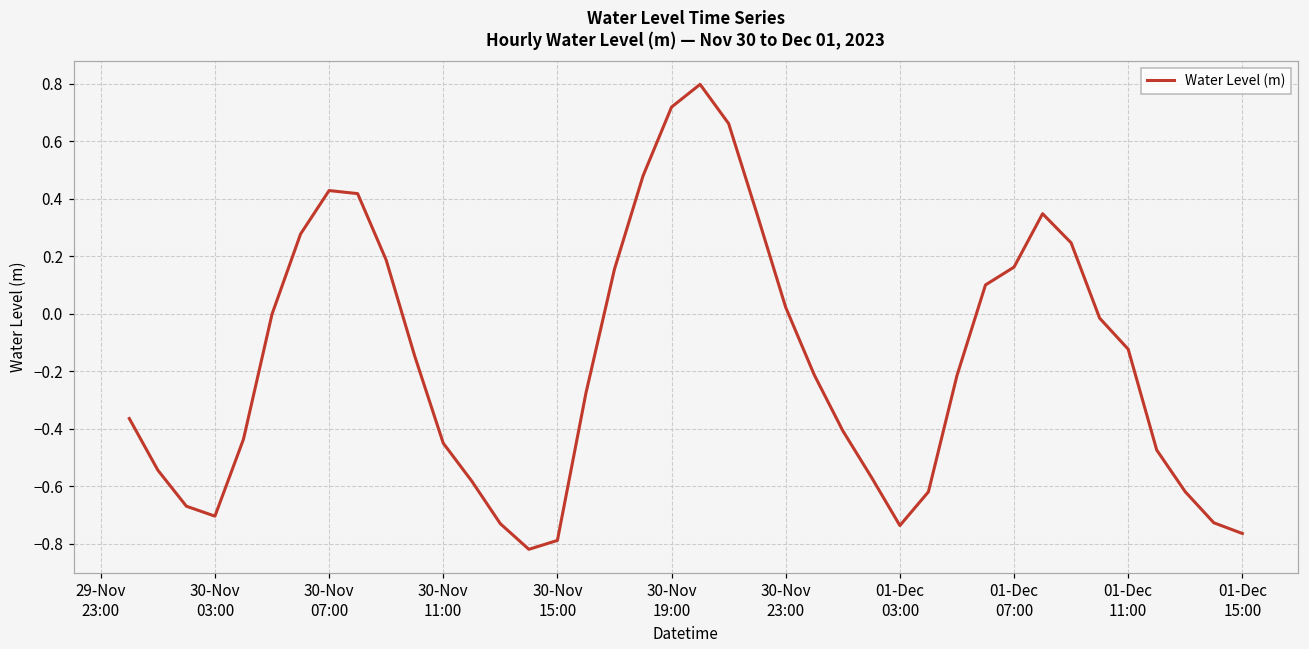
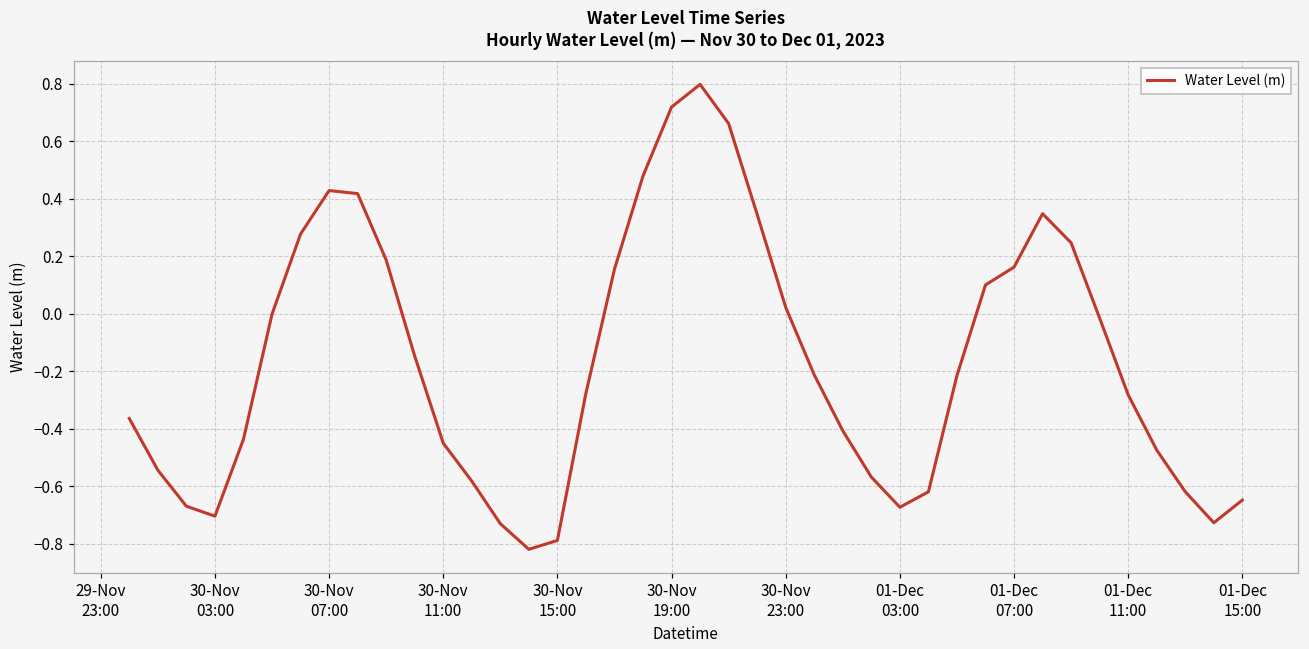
  {
    "30-Nov 03:00": -0.70,
    "30-Nov 07:00": 0.43,
    "30-Nov 11:00": -0.45,
    "30-Nov 15:00": -0.79,
    "30-Nov 19:00": 0.72,
    "30-Nov 23:00": 0.02,
-   "01-Dec 03:00": -0.74,
+   "01-Dec 03:00": -0.67,
    "01-Dec 07:00": 0.16,
-   "01-Dec 11:00": -0.12,
-   "01-Dec 15:00": -0.76
+   "01-Dec 11:00": -0.28,
+   "01-Dec 15:00": -0.65
  }
